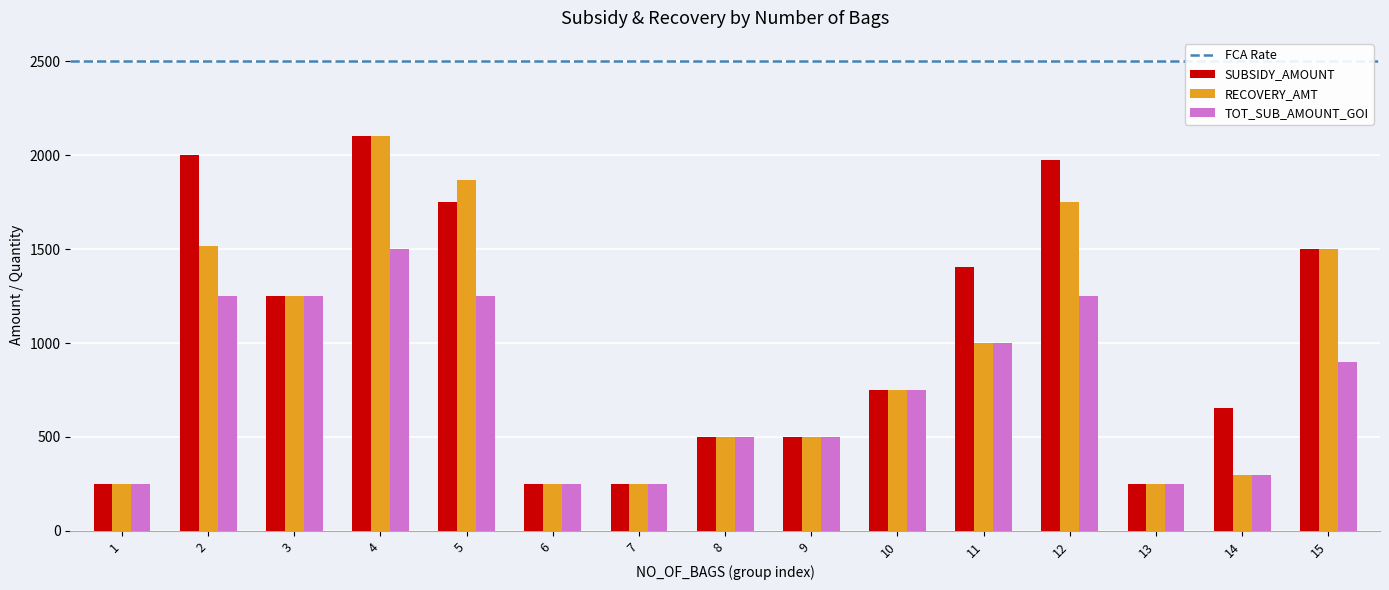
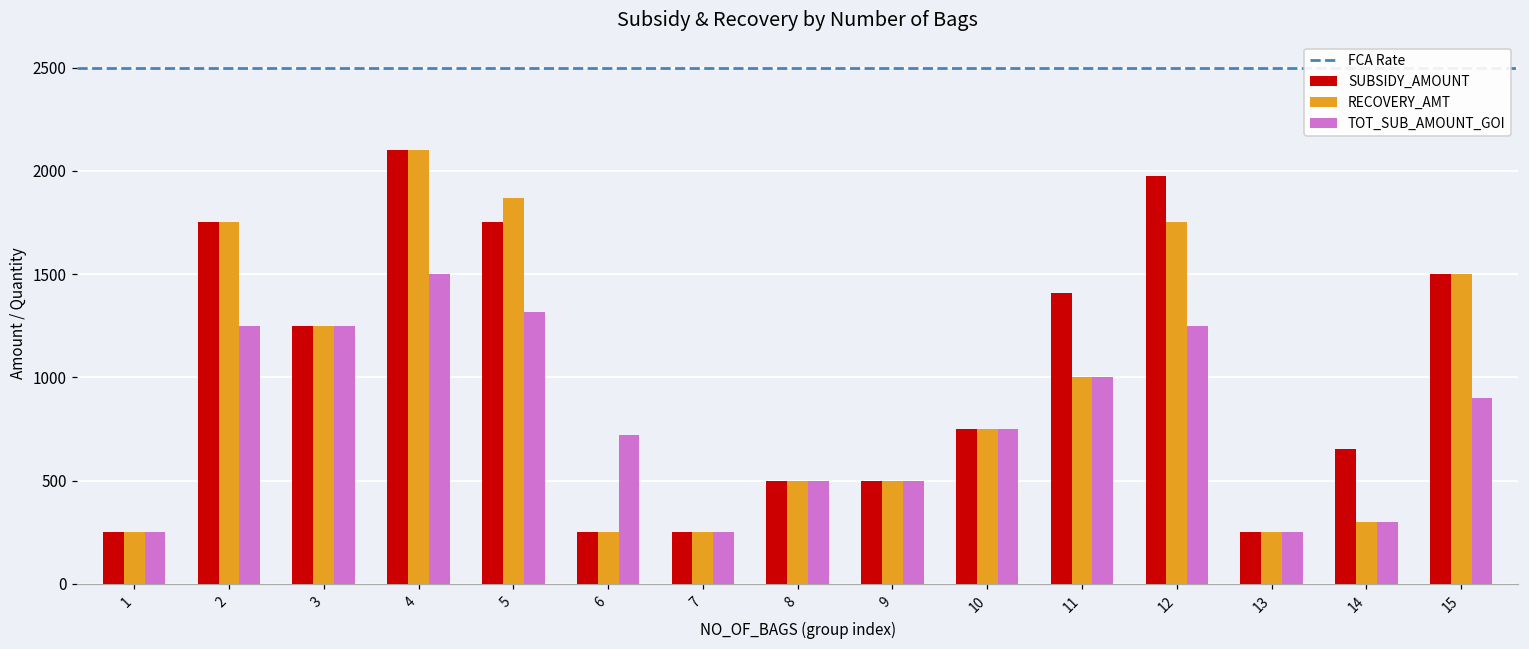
  {
    "SUBSIDY_AMOUNT": {
      "1": 250,
-     "2": 2000,
+     "2": 1750,
      "3": 1250,
      "4": 2100,
      "5": 1750,
      "6": 250,
      "7": 250,
      "8": 500,
      "9": 500,
      "10": 750,
      "11": 1410,
      "12": 1980,
      "13": 250,
      "14": 650,
      "15": 1500
    },
    "RECOVERY_AMT": {
      "1": 250,
-     "2": 1510,
+     "2": 1750,
      "3": 1250,
      "4": 2100,
      "5": 1870,
      "6": 250,
      "7": 250,
      "8": 500,
      "9": 500,
      "10": 750,
      "11": 1000,
      "12": 1750,
      "13": 250,
      "14": 300,
      "15": 1500
    },
    "TOT_SUB_AMOUNT_GOI": {
      "1": 250,
      "2": 1250,
      "3": 1250,
      "4": 1500,
-     "5": 1250,
-     "6": 250,
+     "5": 1320,
+     "6": 720,
      "7": 250,
      "8": 500,
      "9": 500,
      "10": 750,
      "11": 1000,
      "12": 1250,
      "13": 250,
      "14": 300,
      "15": 900
    }
  }
